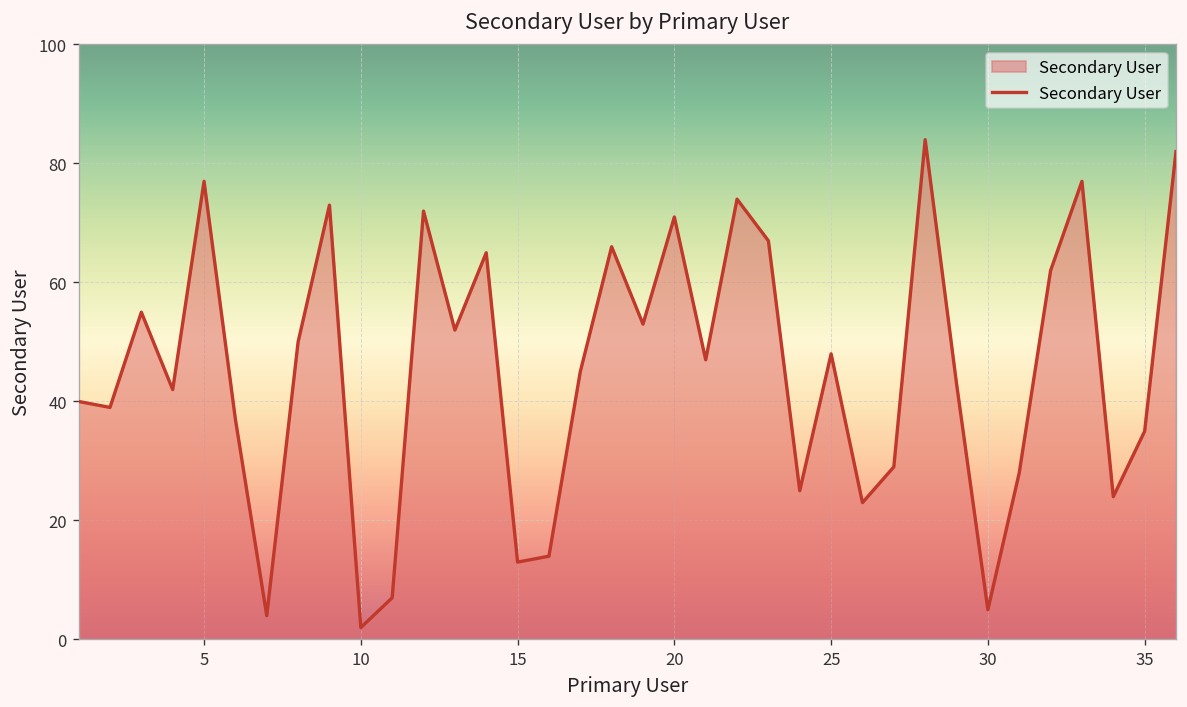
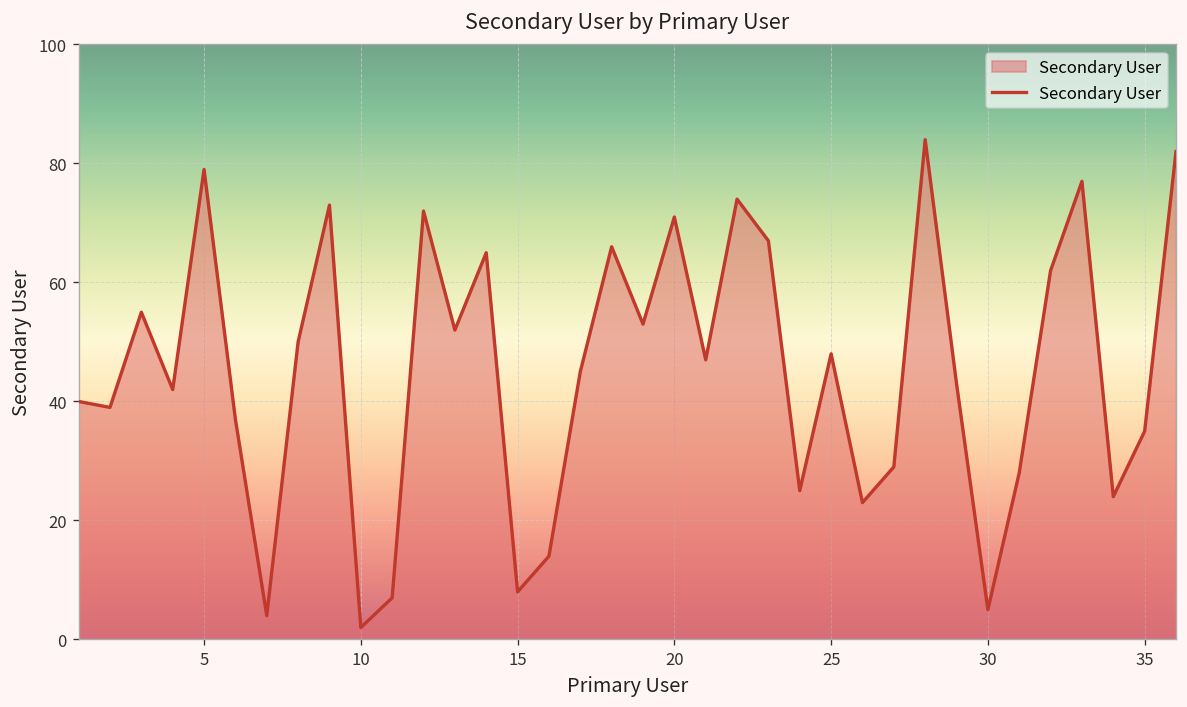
  {
-   "5": 77,
+   "5": 79,
    "10": 2,
-   "15": 13,
+   "15": 8,
    "20": 71,
    "25": 48,
    "30": 5,
    "35": 35
  }
